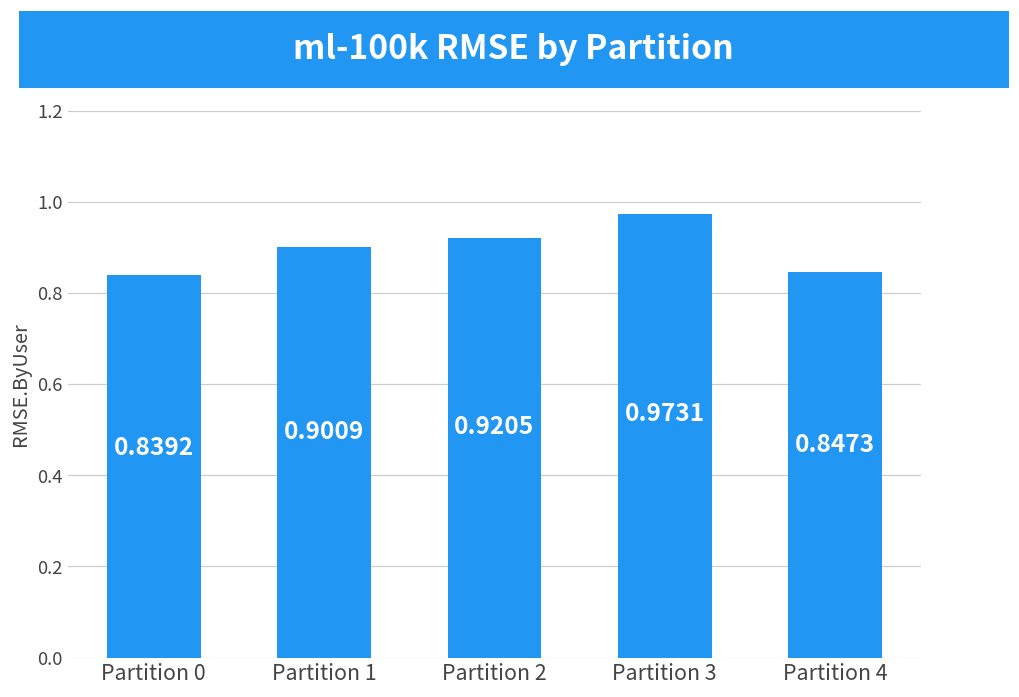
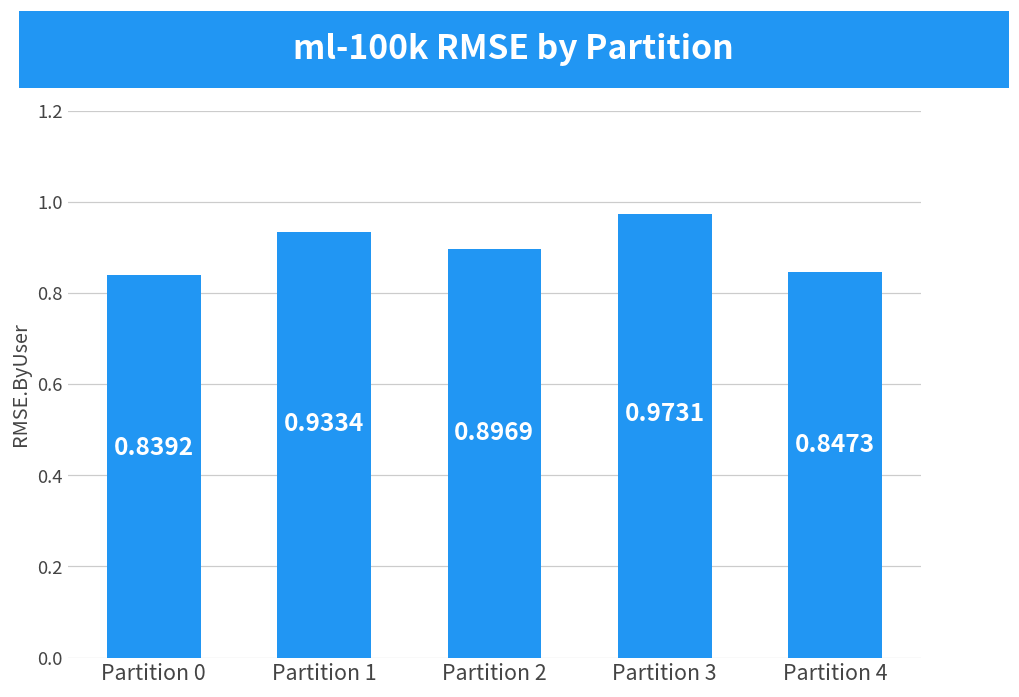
  {
    "Partition 0": 0.8392,
-   "Partition 1": 0.9009,
-   "Partition 2": 0.9205,
+   "Partition 1": 0.9334,
+   "Partition 2": 0.8969,
    "Partition 3": 0.9731,
    "Partition 4": 0.8473
  }
